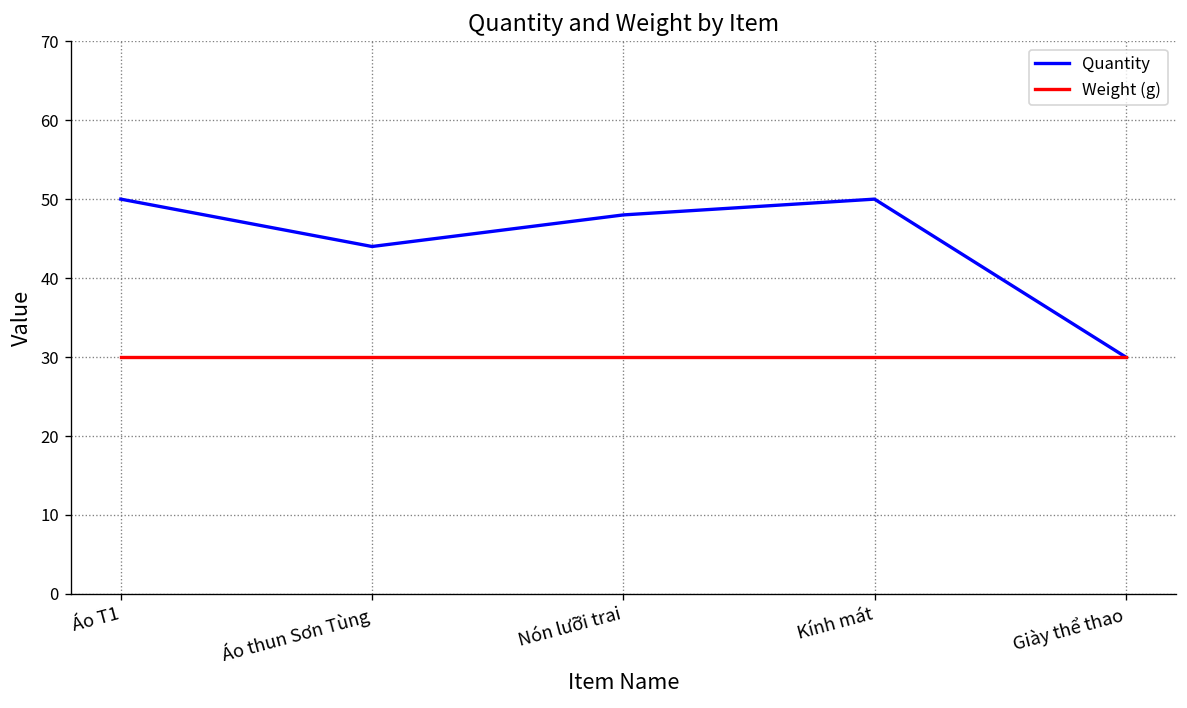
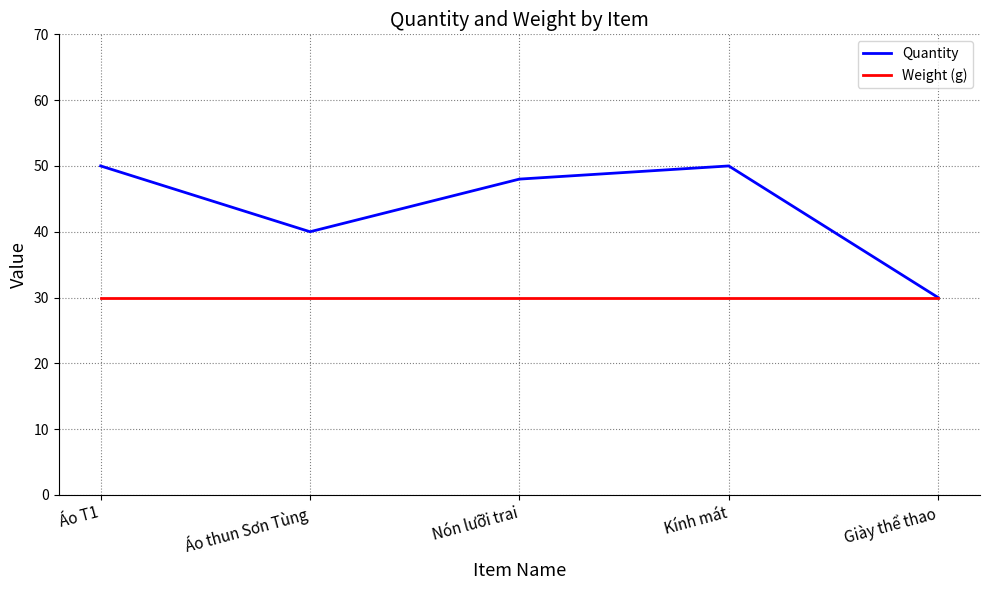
  {
    "Quantity": {
      "Áo T1": 50,
-     "Áo thun Sơn Tùng": 44,
+     "Áo thun Sơn Tùng": 40,
      "Nón lưỡi trai": 48,
      "Kính mát": 50
    },
    "Weight (g)": {
      "Áo T1": 30,
      "Áo thun Sơn Tùng": 30,
      "Nón lưỡi trai": 30,
      "Kính mát": 30
    }
  }
